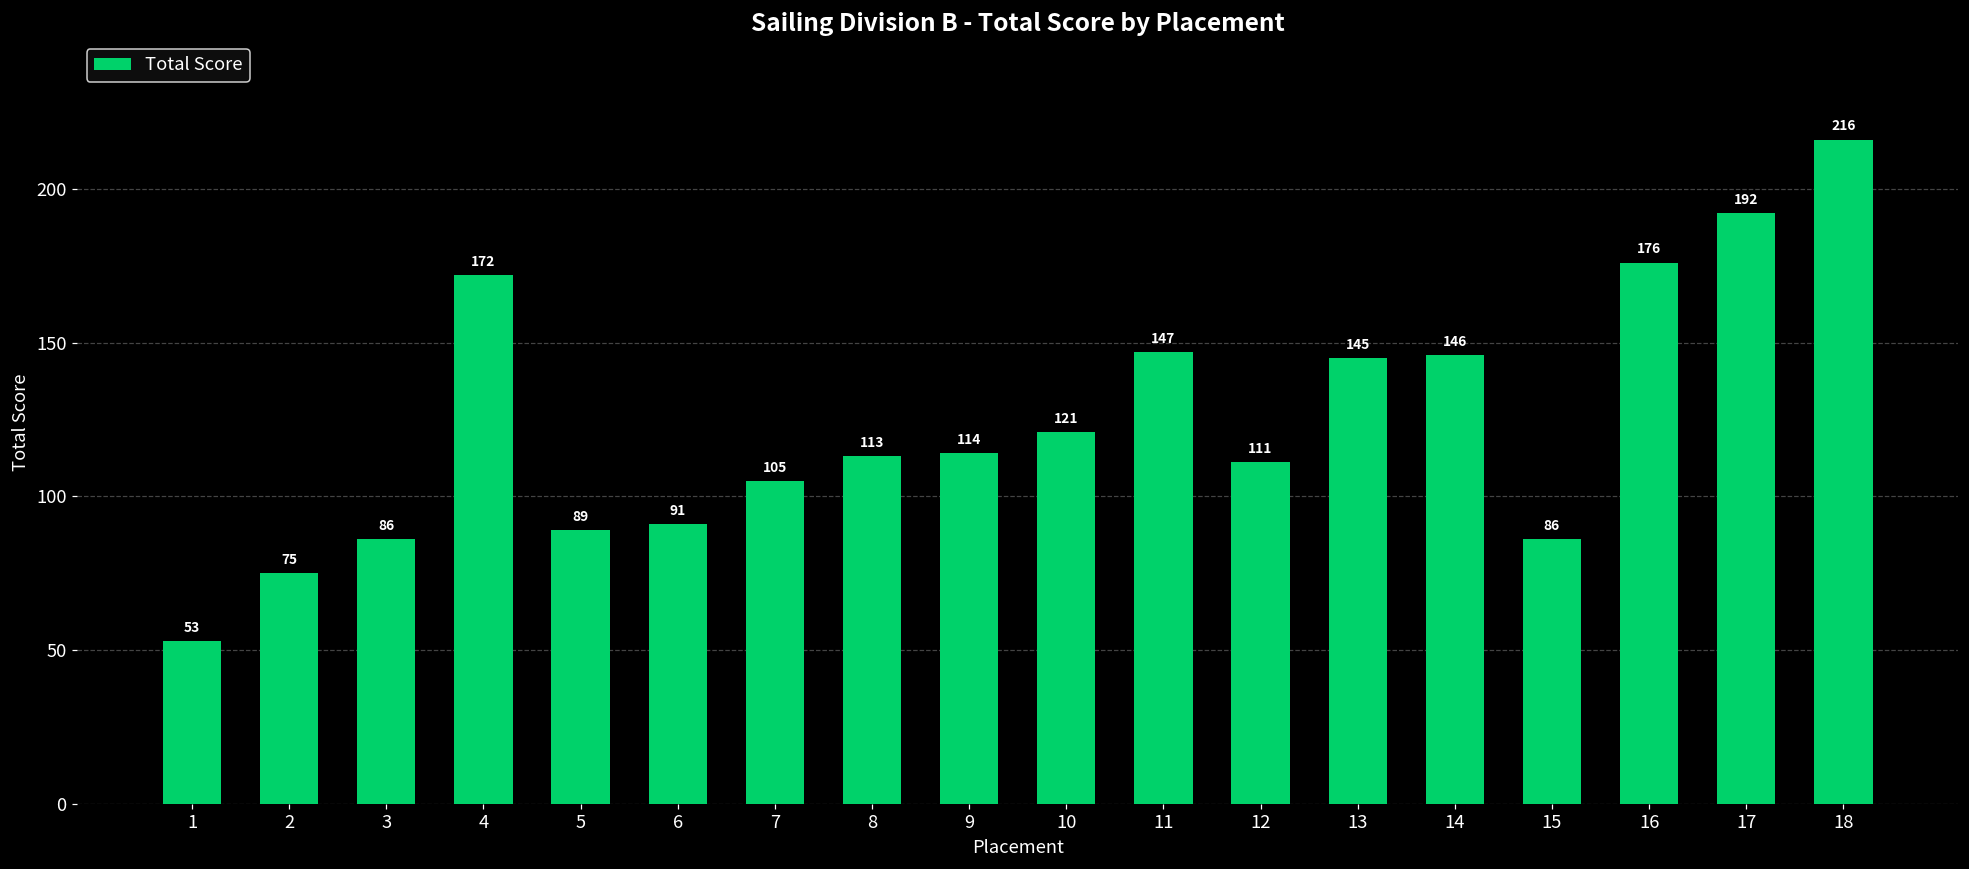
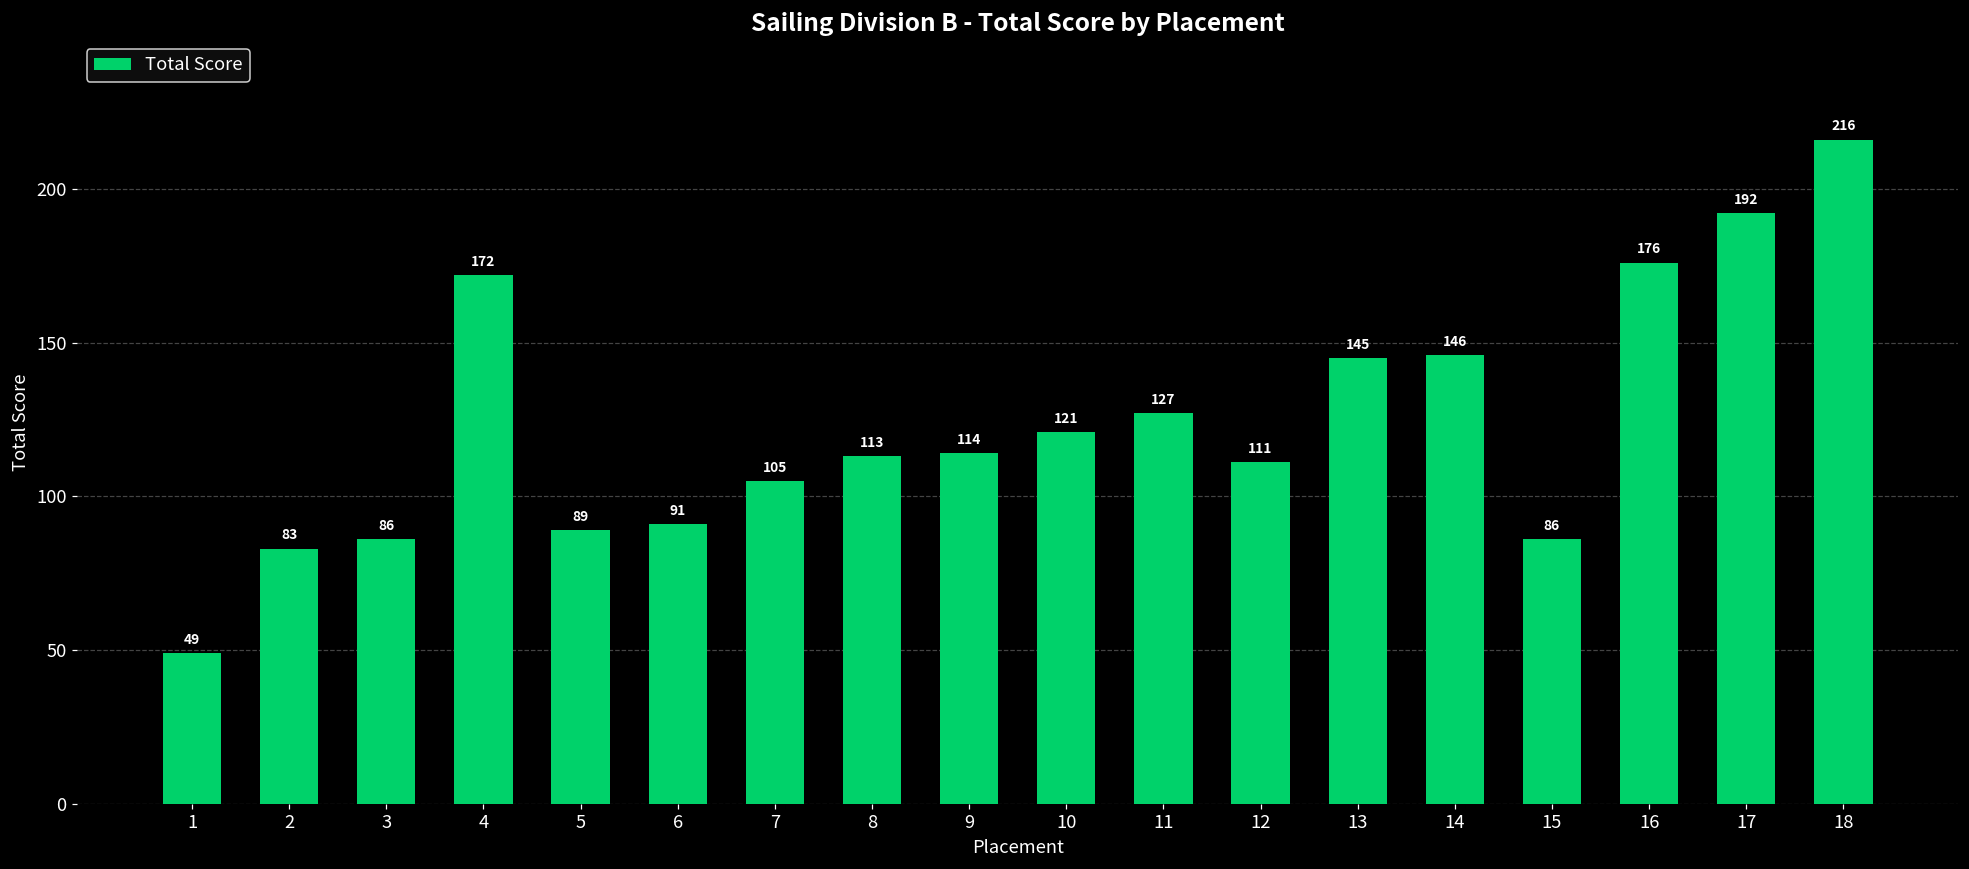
  {
-   "1": 53,
-   "2": 75,
+   "1": 49,
+   "2": 83,
    "3": 86,
    "4": 172,
    "5": 89,
    "6": 91,
    "7": 105,
    "8": 113,
    "9": 114,
    "10": 121,
-   "11": 147,
+   "11": 127,
    "12": 111,
    "13": 145,
    "14": 146,
    "15": 86,
    "16": 176,
    "17": 192,
    "18": 216
  }
